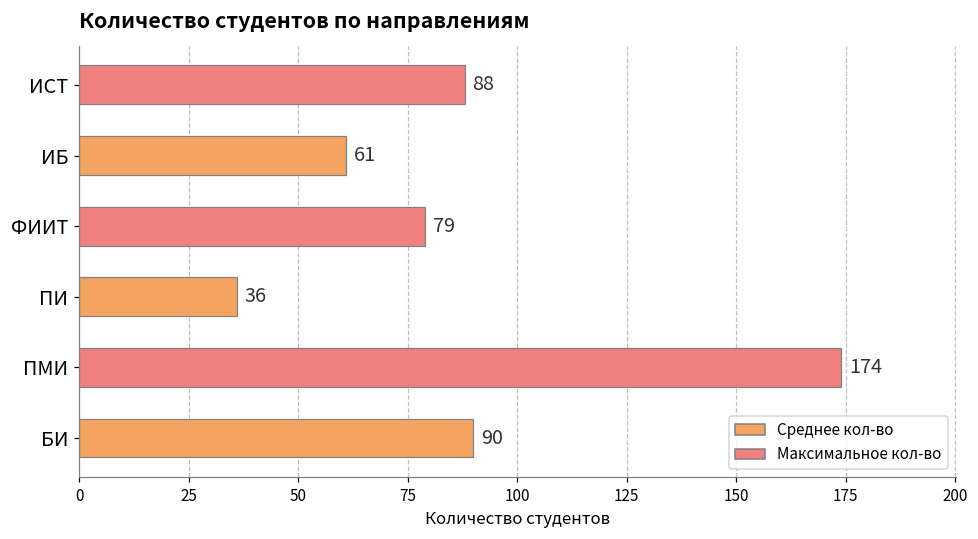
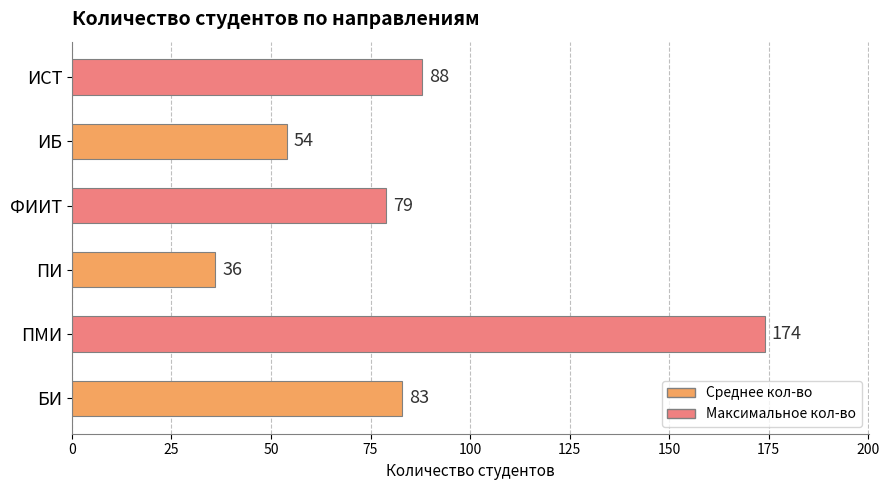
  {
    "ИСТ": 88,
-   "ИБ": 61,
+   "ИБ": 54,
    "ФИИТ": 79,
    "ПИ": 36,
    "ПМИ": 174,
-   "БИ": 90
+   "БИ": 83
  }
